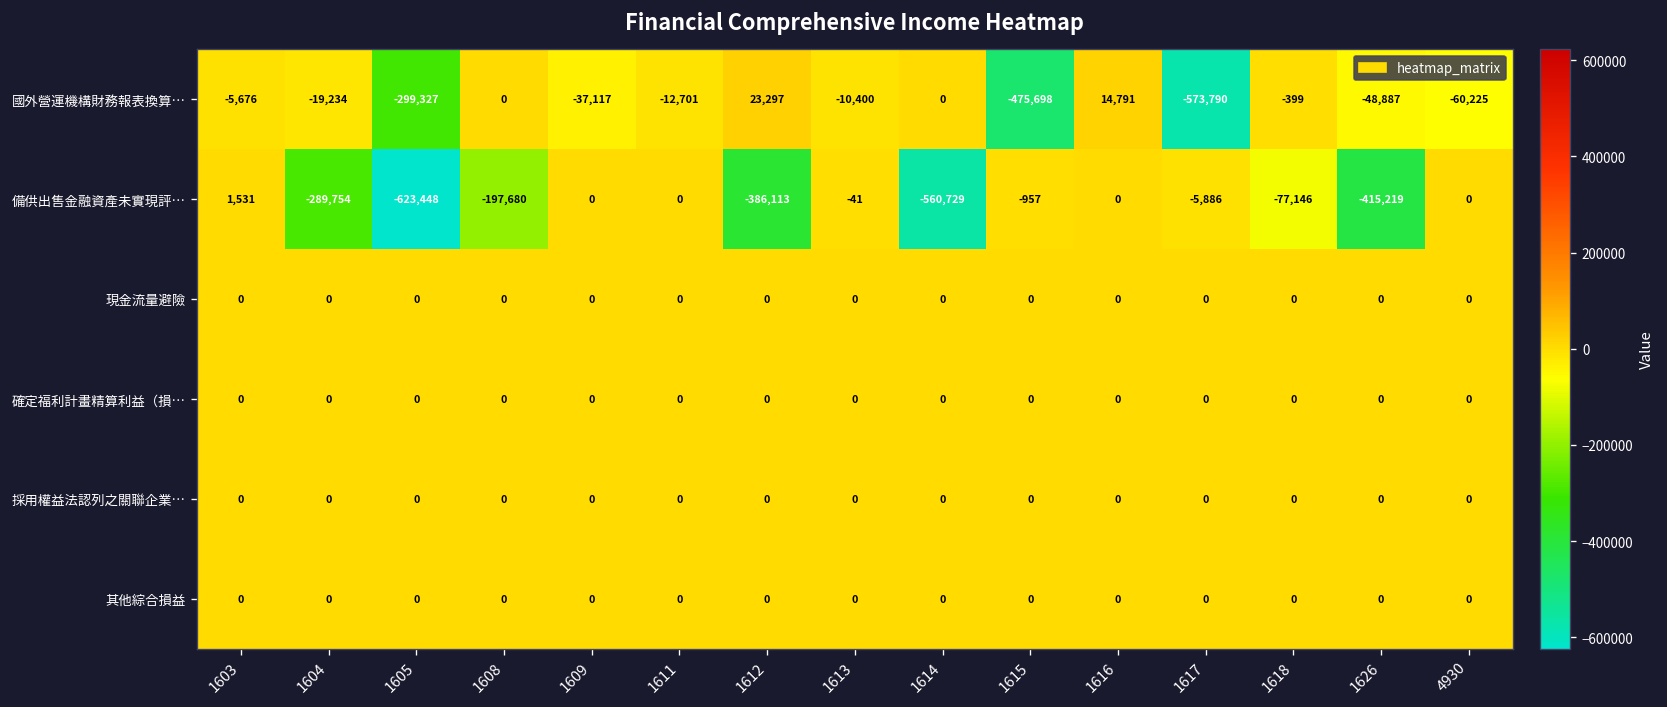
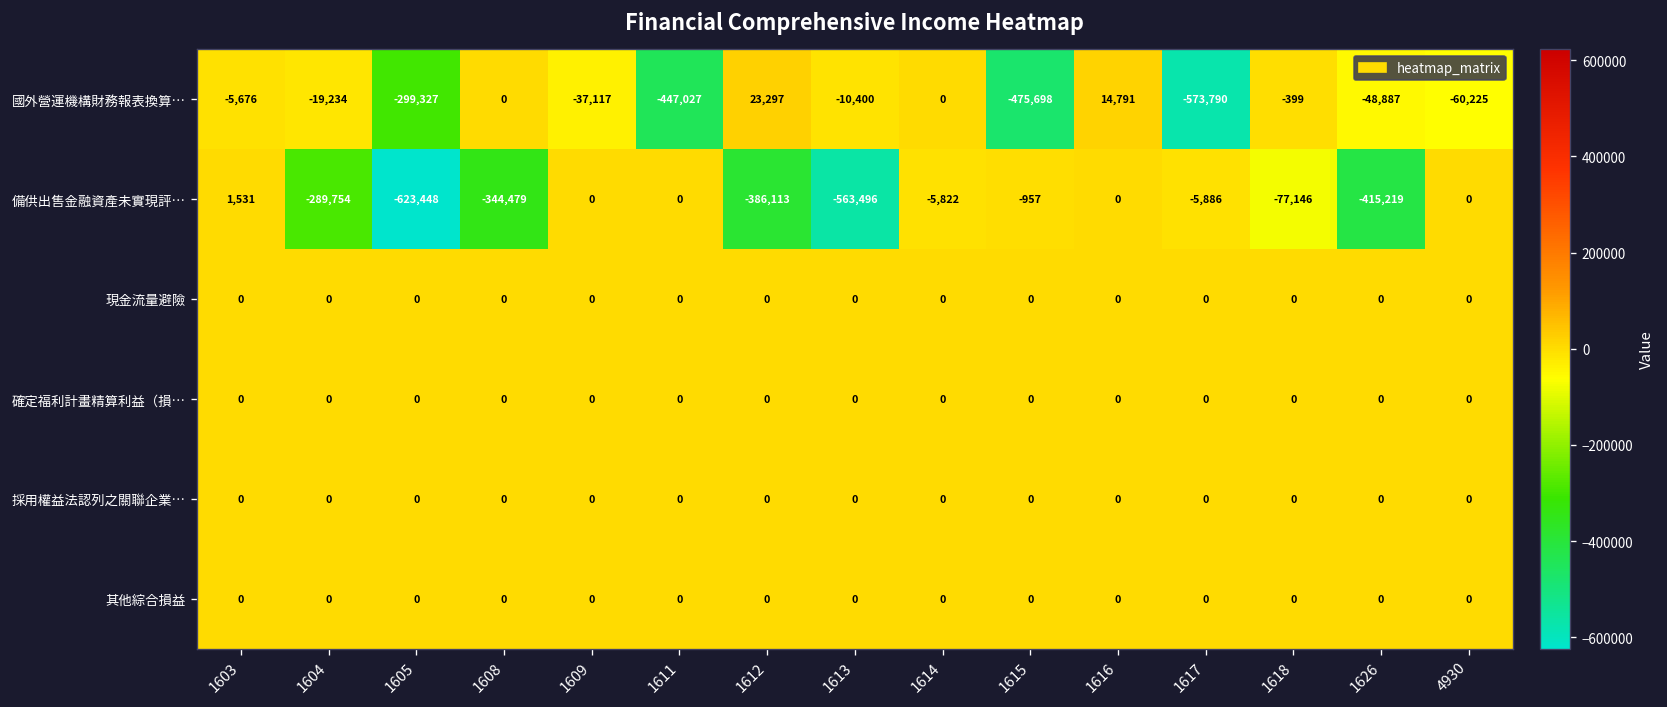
  {
    "國外營運機構財務報表換算…": {
      "1603": "-5,676",
      "1604": "-19,234",
      "1605": "-299,327",
      "1608": "0",
      "1609": "-37,117",
-     "1611": "-12,701",
+     "1611": "-447,027",
      "1612": "23,297",
      "1613": "-10,400",
      "1614": "0",
      "1615": "-475,698",
      "1616": "14,791",
      "1617": "-573,790",
      "1618": "-399",
      "1626": "-48,887",
      "4930": "-60,225"
    },
    "備供出售金融資產未實現評…": {
      "1603": "1,531",
      "1604": "-289,754",
      "1605": "-623,448",
-     "1608": "-197,680",
+     "1608": "-344,479",
      "1609": "0",
      "1611": "0",
      "1612": "-386,113",
-     "1613": "-41",
-     "1614": "-560,729",
+     "1613": "-563,496",
+     "1614": "-5,822",
      "1615": "-957",
      "1616": "0",
      "1617": "-5,886",
      "1618": "-77,146",
      "1626": "-415,219",
      "4930": "0"
    },
    "現金流量避險": {
      "1603": "0",
      "1604": "0",
      "1605": "0",
      "1608": "0",
      "1609": "0",
      "1611": "0",
      "1612": "0",
      "1613": "0",
      "1614": "0",
      "1615": "0",
      "1616": "0",
      "1617": "0",
      "1618": "0",
      "1626": "0",
      "4930": "0"
    },
    "確定福利計畫精算利益（損…": {
      "1603": "0",
      "1604": "0",
      "1605": "0",
      "1608": "0",
      "1609": "0",
      "1611": "0",
      "1612": "0",
      "1613": "0",
      "1614": "0",
      "1615": "0",
      "1616": "0",
      "1617": "0",
      "1618": "0",
      "1626": "0",
      "4930": "0"
    },
    "採用權益法認列之關聯企業…": {
      "1603": "0",
      "1604": "0",
      "1605": "0",
      "1608": "0",
      "1609": "0",
      "1611": "0",
      "1612": "0",
      "1613": "0",
      "1614": "0",
      "1615": "0",
      "1616": "0",
      "1617": "0",
      "1618": "0",
      "1626": "0",
      "4930": "0"
    },
    "其他綜合損益": {
      "1603": "0",
      "1604": "0",
      "1605": "0",
      "1608": "0",
      "1609": "0",
      "1611": "0",
      "1612": "0",
      "1613": "0",
      "1614": "0",
      "1615": "0",
      "1616": "0",
      "1617": "0",
      "1618": "0",
      "1626": "0",
      "4930": "0"
    }
  }
